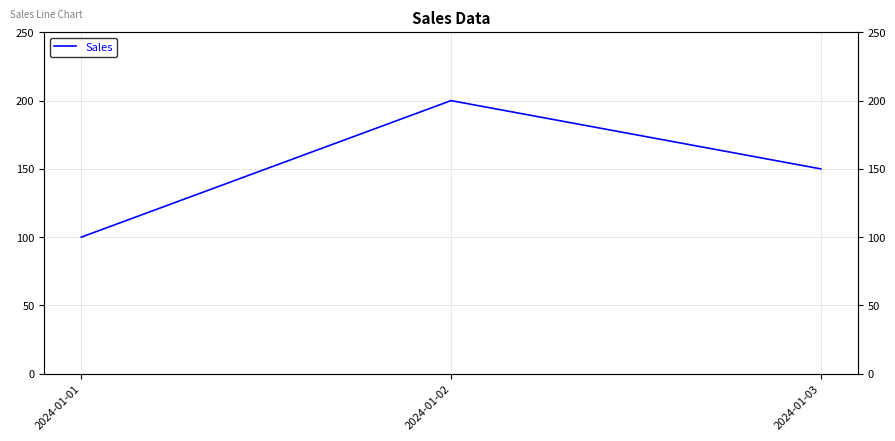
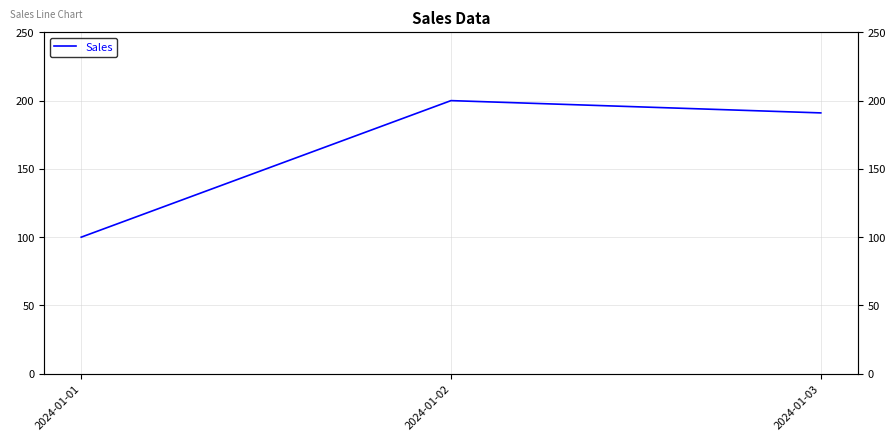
  {
    "2024-01-01": 100,
    "2024-01-02": 200,
-   "2024-01-03": 150
+   "2024-01-03": 191
  }
